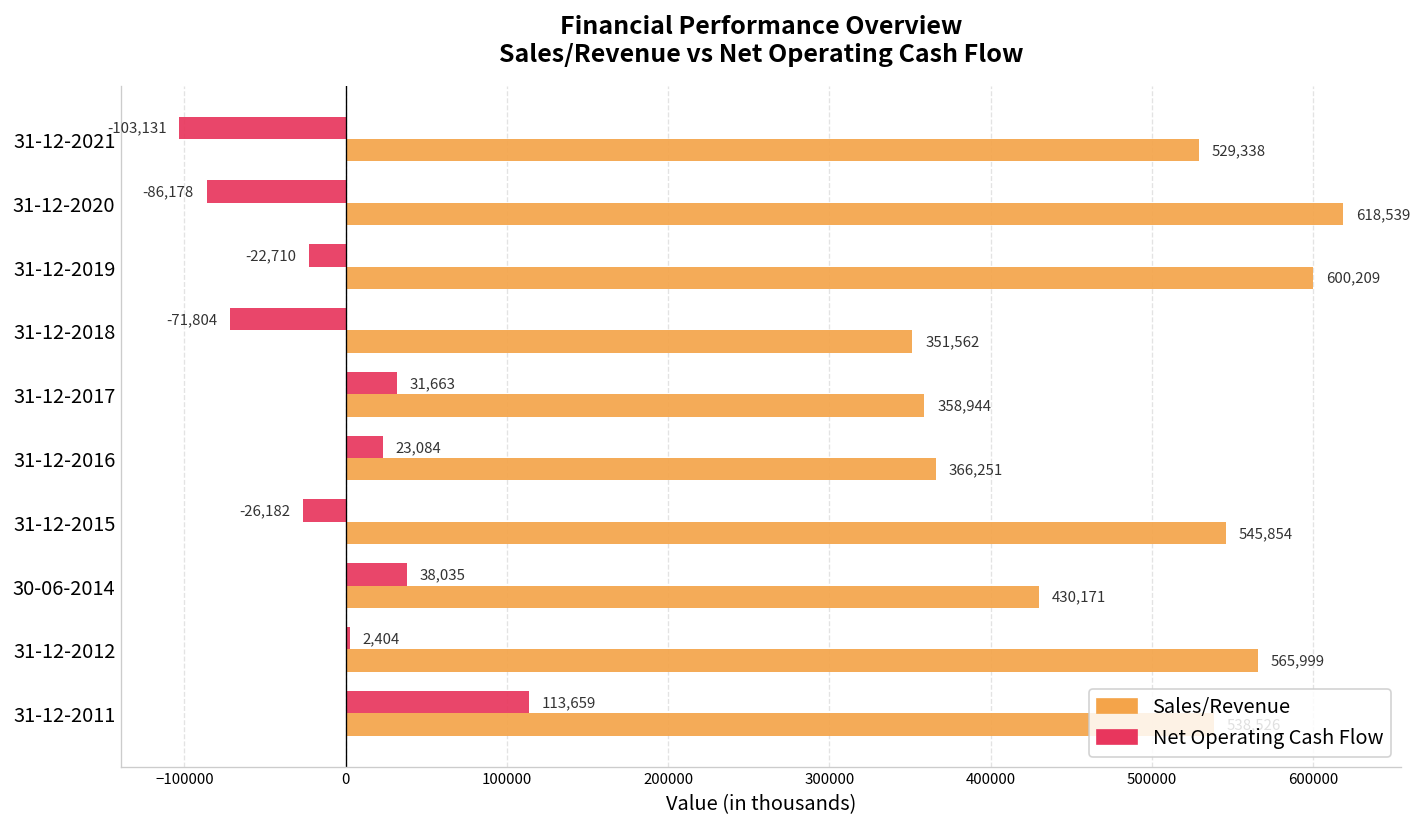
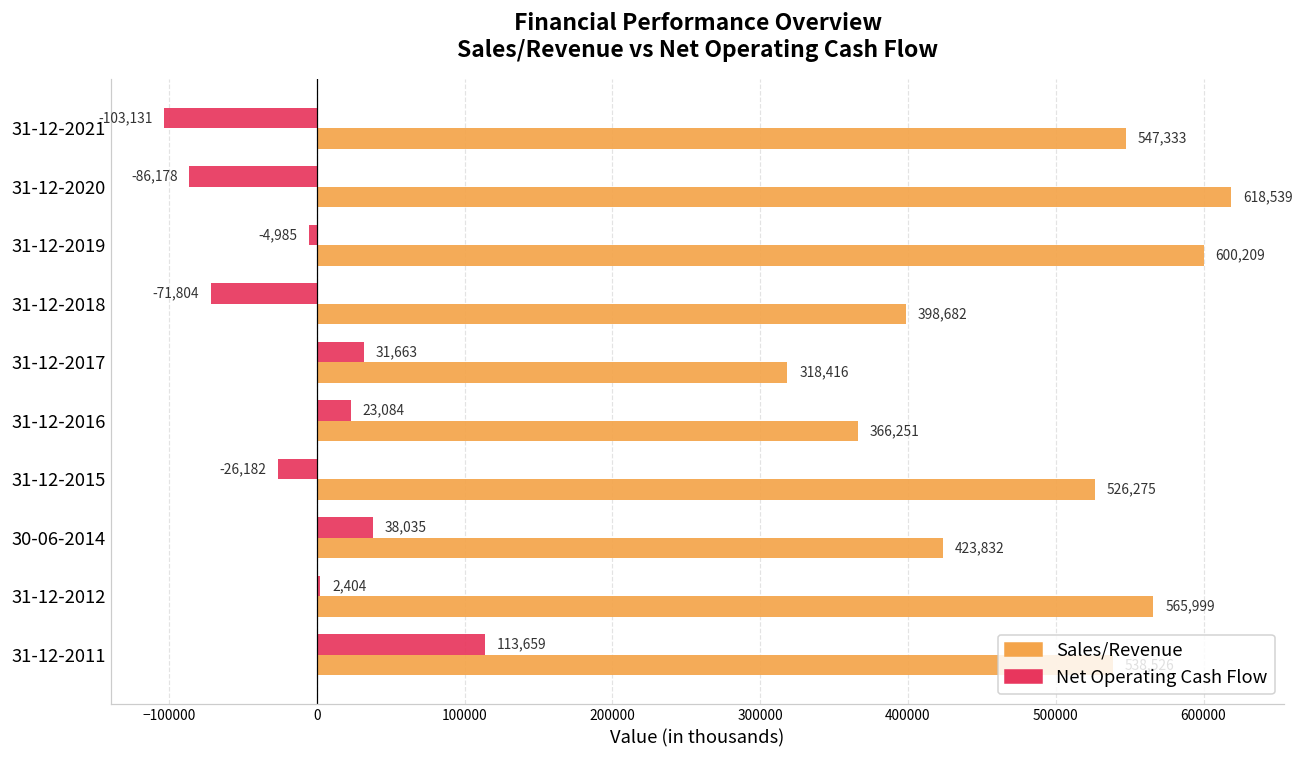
  {
    "Sales/Revenue": {
-     "31-12-2021": "529,338",
+     "31-12-2021": "547,333",
      "31-12-2020": "618,539",
      "31-12-2019": "600,209",
-     "31-12-2018": "351,562",
-     "31-12-2017": "358,944",
+     "31-12-2018": "398,682",
+     "31-12-2017": "318,416",
      "31-12-2016": "366,251",
-     "31-12-2015": "545,854",
-     "30-06-2014": "430,171",
+     "31-12-2015": "526,275",
+     "30-06-2014": "423,832",
      "31-12-2012": "565,999"
    },
    "Net Operating Cash Flow": {
      "31-12-2021": "-103,131",
      "31-12-2020": "-86,178",
-     "31-12-2019": "-22,710",
+     "31-12-2019": "-4,985",
      "31-12-2018": "-71,804",
      "31-12-2017": "31,663",
      "31-12-2016": "23,084",
      "31-12-2015": "-26,182",
      "30-06-2014": "38,035",
      "31-12-2012": "2,404",
      "31-12-2011": "113,659"
    }
  }
